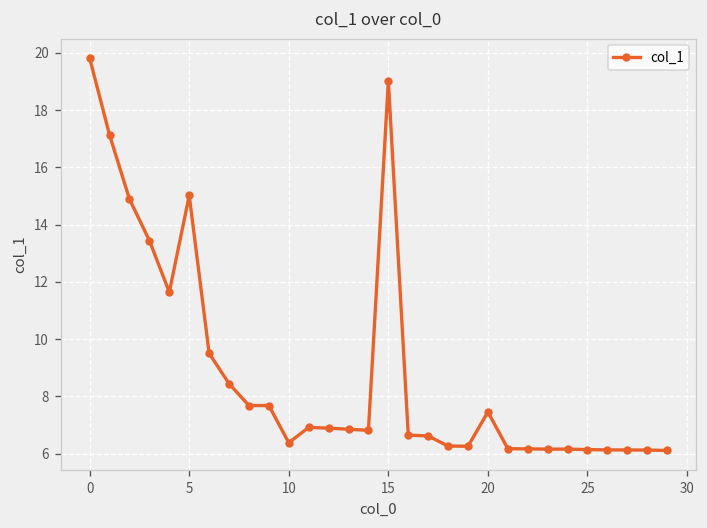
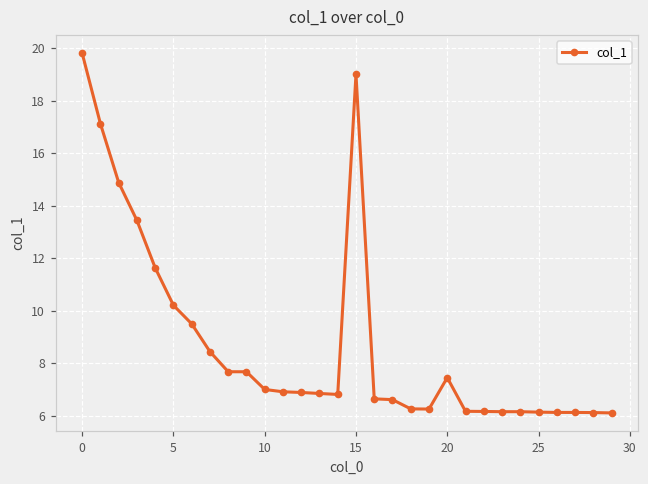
  {
    "0": 19.8,
-   "5": 15.0,
-   "10": 6.4,
+   "5": 10.2,
+   "10": 7.0,
    "15": 19.0,
    "20": 7.5,
    "25": 6.1
  }
